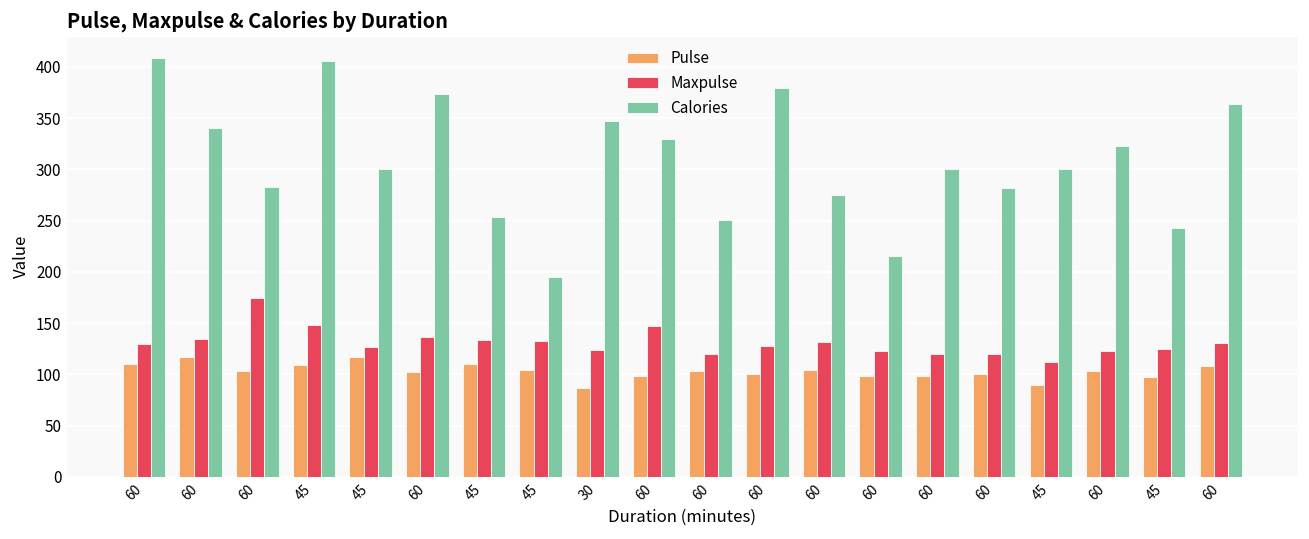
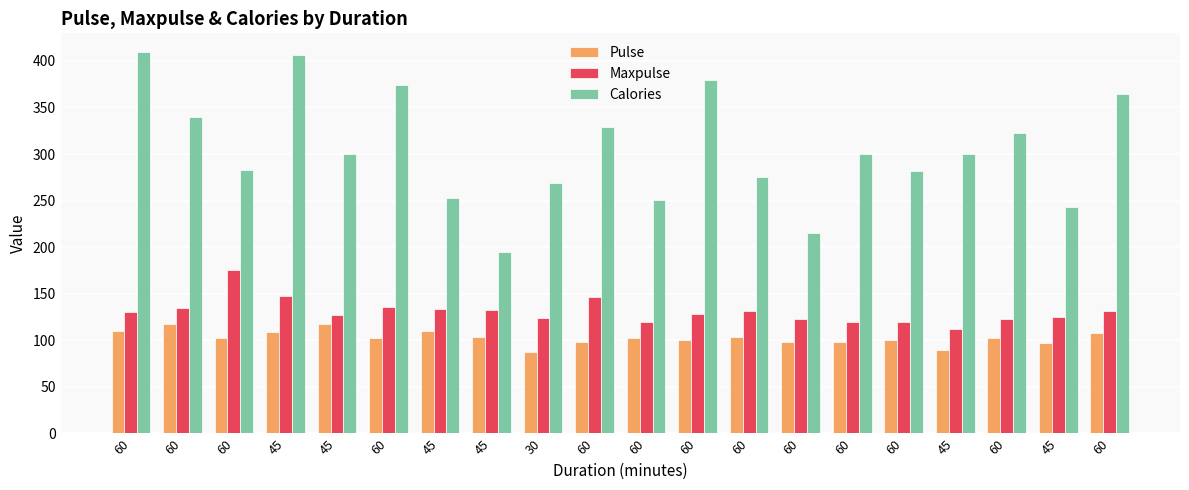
  {
    "Pulse": {
      "30": 90
    },
    "Maxpulse": {
      "30": 120
    },
    "Calories": {
-     "30": 350
+     "30": 270
    }
  }
